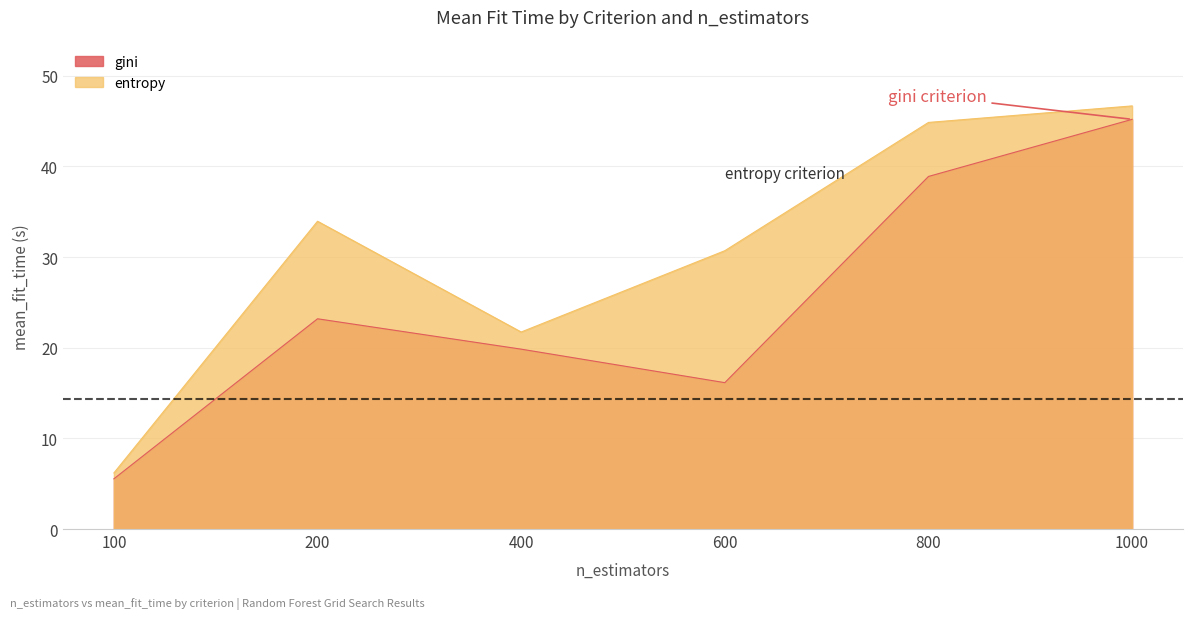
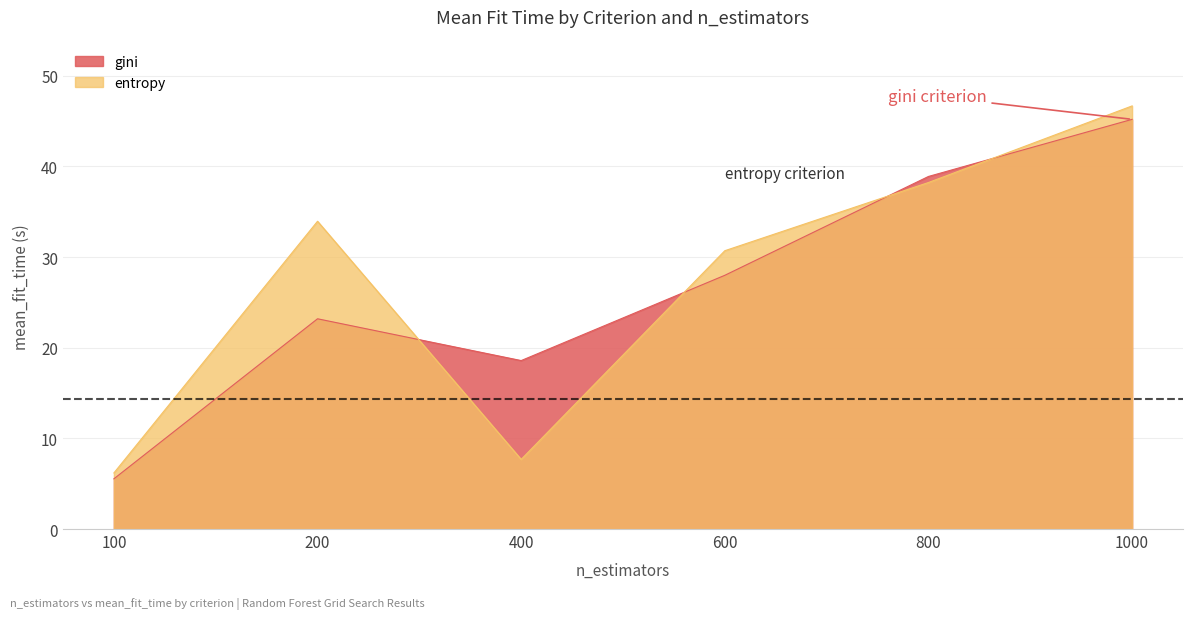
  {
    "gini": {
      "100": 6,
      "200": 23,
-     "400": 20,
-     "600": 16,
+     "400": 19,
+     "600": 28,
      "800": 39,
      "1000": 45
    },
    "entropy": {
      "100": 6,
      "200": 34,
-     "400": 22,
+     "400": 8,
      "600": 31,
-     "800": 45,
+     "800": 38,
      "1000": 47
    }
  }
